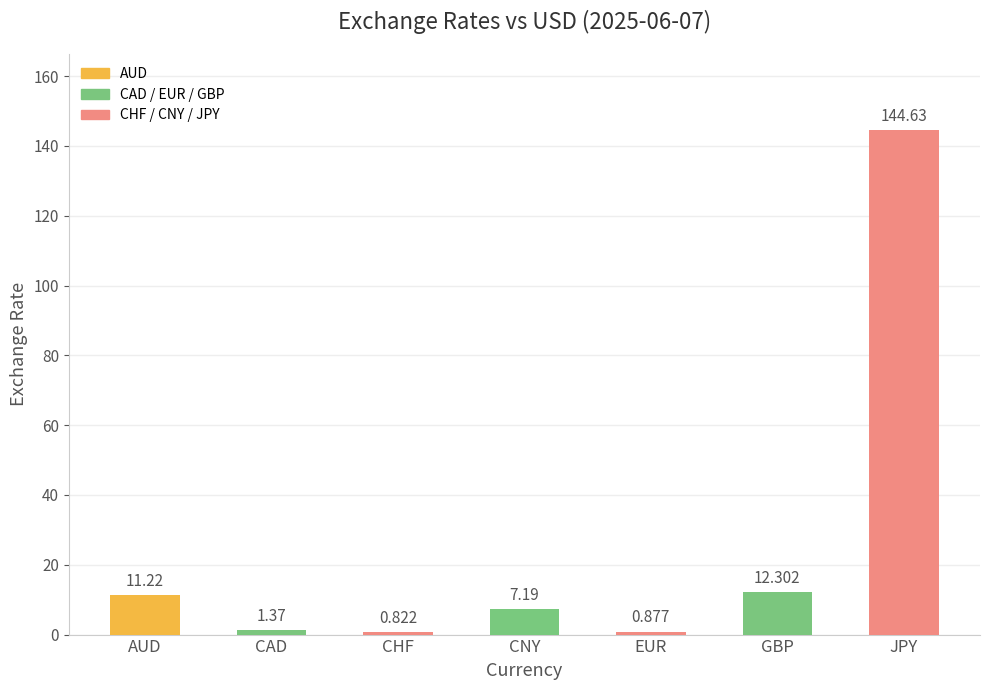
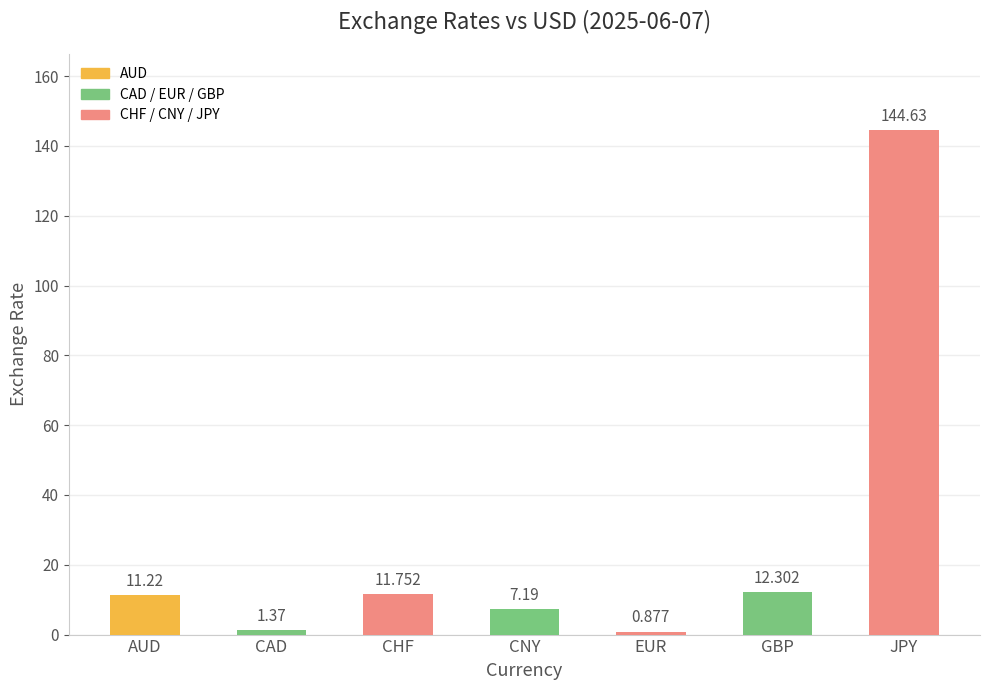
  {
    "AUD": 11.22,
    "CAD": 1.37,
-   "CHF": 0.822,
+   "CHF": 11.752,
    "CNY": 7.19,
    "EUR": 0.877,
    "GBP": 12.302,
    "JPY": 144.63
  }
